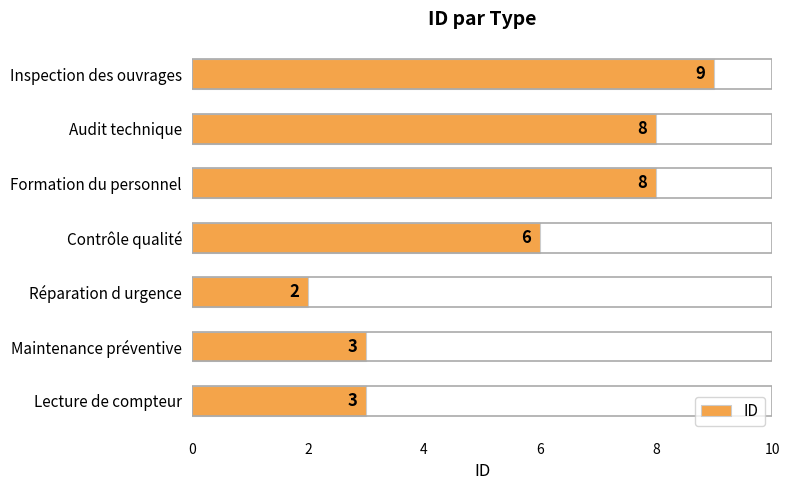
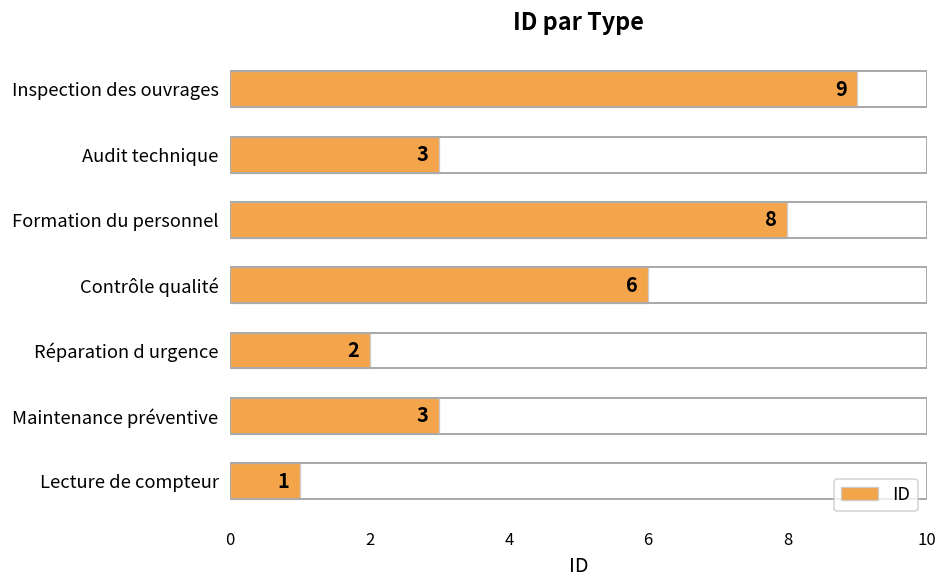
  {
    "Inspection des ouvrages": 9,
-   "Audit technique": 8,
+   "Audit technique": 3,
    "Formation du personnel": 8,
    "Contrôle qualité": 6,
    "Réparation d urgence": 2,
    "Maintenance préventive": 3,
-   "Lecture de compteur": 3
+   "Lecture de compteur": 1
  }
